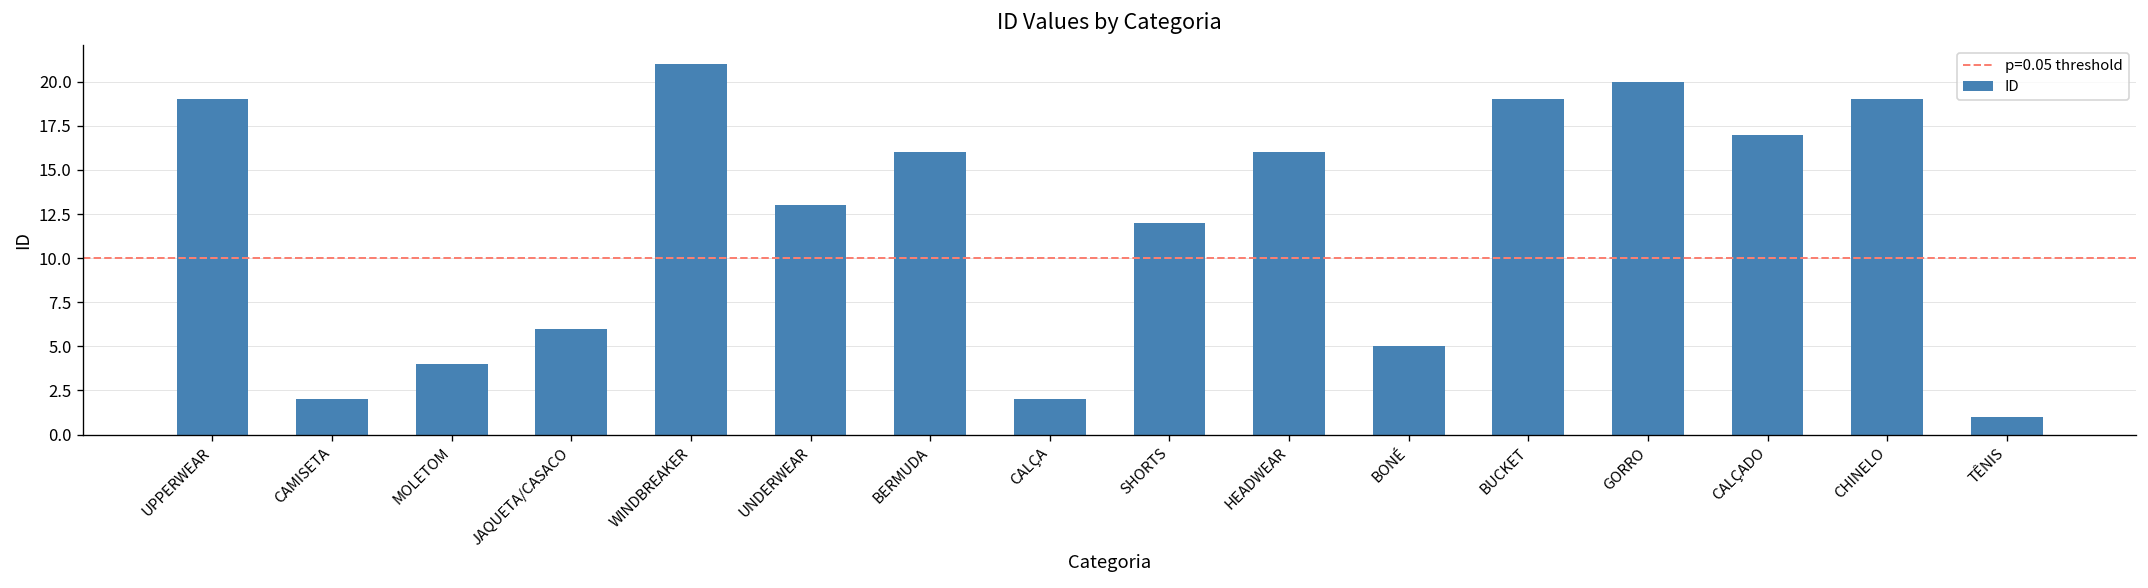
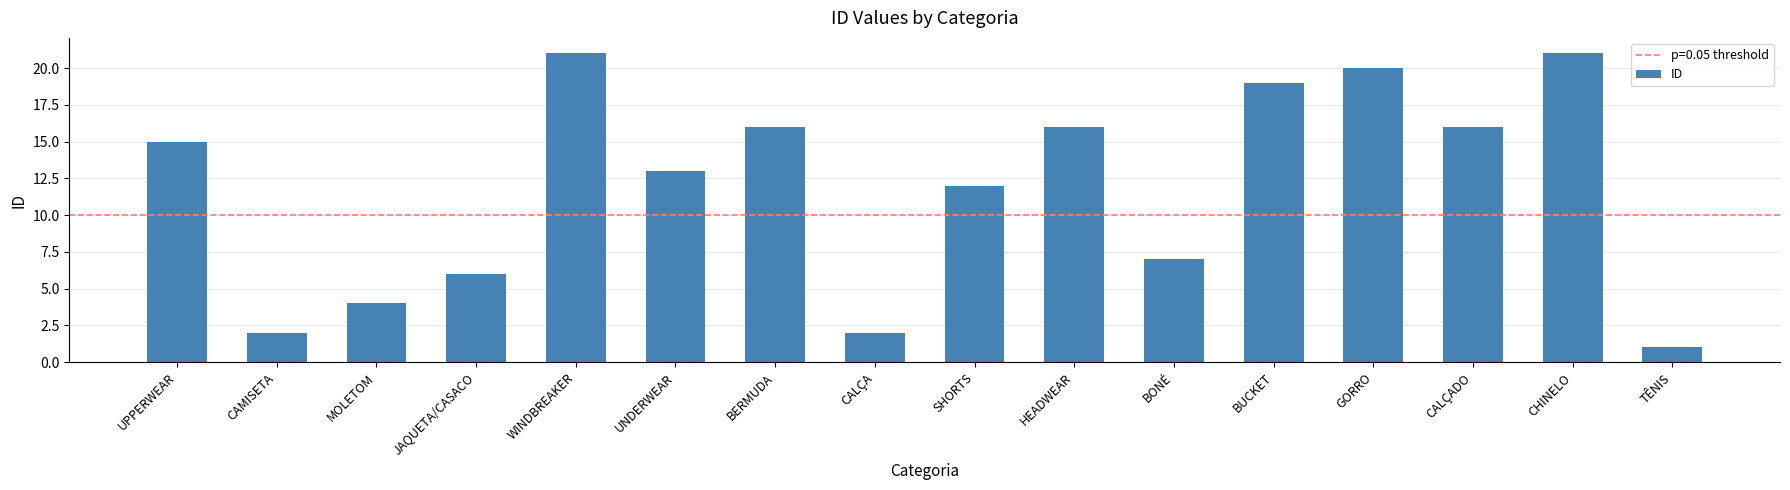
  {
-   "UPPERWEAR": 19,
+   "UPPERWEAR": 15,
    "CAMISETA": 2,
    "MOLETOM": 4,
    "JAQUETA/CASACO": 6,
    "WINDBREAKER": 21,
    "UNDERWEAR": 13,
    "BERMUDA": 16,
    "CALÇA": 2,
    "SHORTS": 12,
    "HEADWEAR": 16,
-   "BONÉ": 5,
+   "BONÉ": 7,
    "BUCKET": 19,
    "GORRO": 20,
-   "CALÇADO": 17,
-   "CHINELO": 19,
+   "CALÇADO": 16,
+   "CHINELO": 21,
    "TÊNIS": 1
  }
